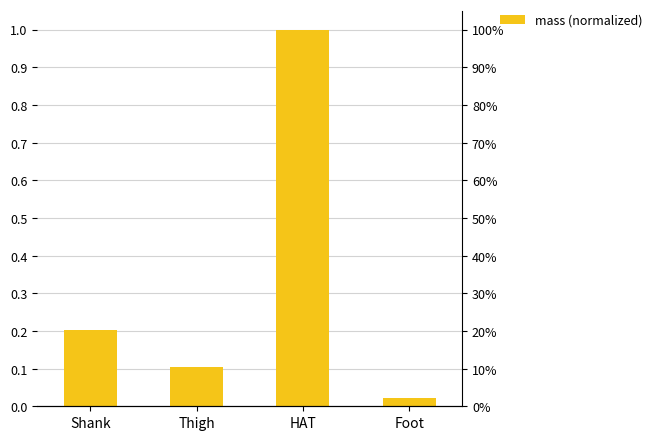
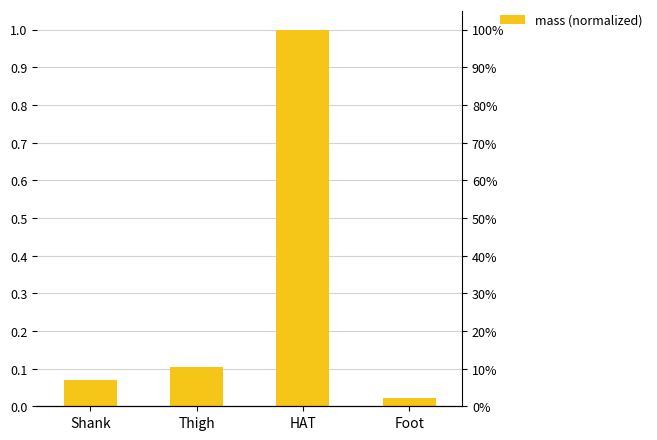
  {
-   "Shank": 0.20,
+   "Shank": 0.07,
    "Thigh": 0.10,
    "HAT": 1.00,
    "Foot": 0.02
  }
